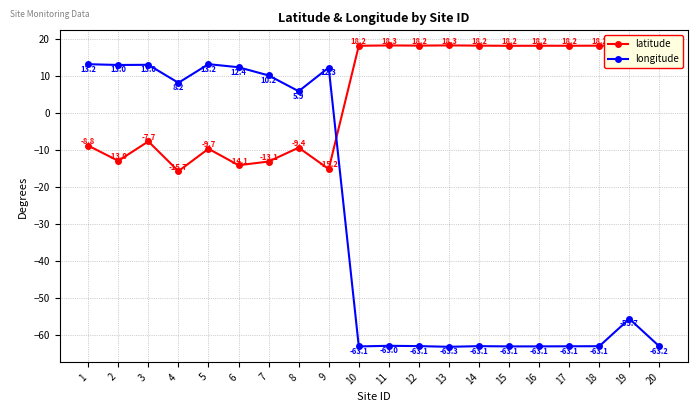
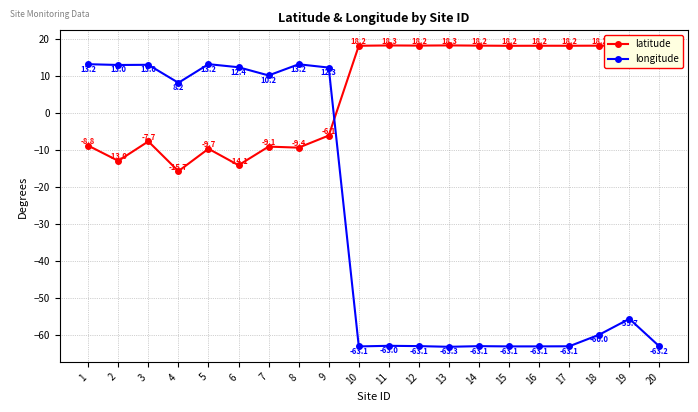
  {
    "latitude": {
      "1": -8.8,
      "2": -13.0,
      "3": -7.7,
      "4": -15.7,
      "5": -9.7,
      "6": -14.1,
-     "7": -13.1,
+     "7": -9.1,
      "8": -9.4,
-     "9": -15.2,
+     "9": -6.1,
      "10": 18.2,
      "11": 18.3,
      "12": 18.2,
      "13": 18.3,
      "14": 18.2,
      "15": 18.2,
      "16": 18.2,
      "17": 18.2
    },
    "longitude": {
      "1": 13.2,
      "2": 13.0,
      "3": 13.0,
      "4": 8.2,
      "5": 13.2,
      "6": 12.4,
      "7": 10.2,
-     "8": 5.9,
+     "8": 13.2,
      "9": 12.3,
      "10": -63.1,
      "11": -63.0,
      "12": -63.1,
      "13": -63.3,
      "14": -63.1,
      "15": -63.1,
      "16": -63.1,
      "17": -63.1,
-     "18": -63.1,
+     "18": -60.0,
      "19": -55.7,
      "20": -63.2
    }
  }
